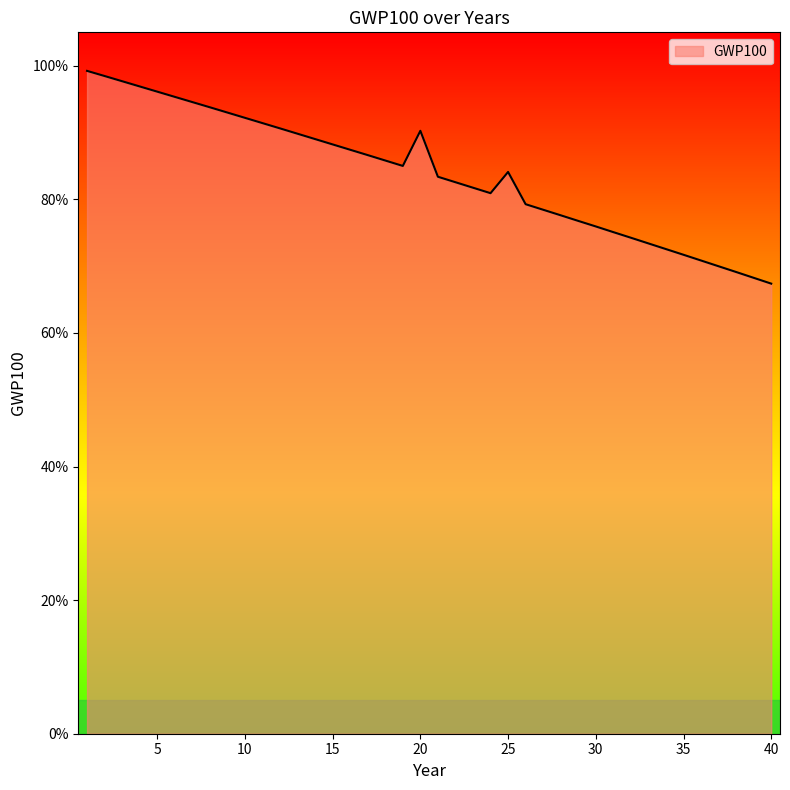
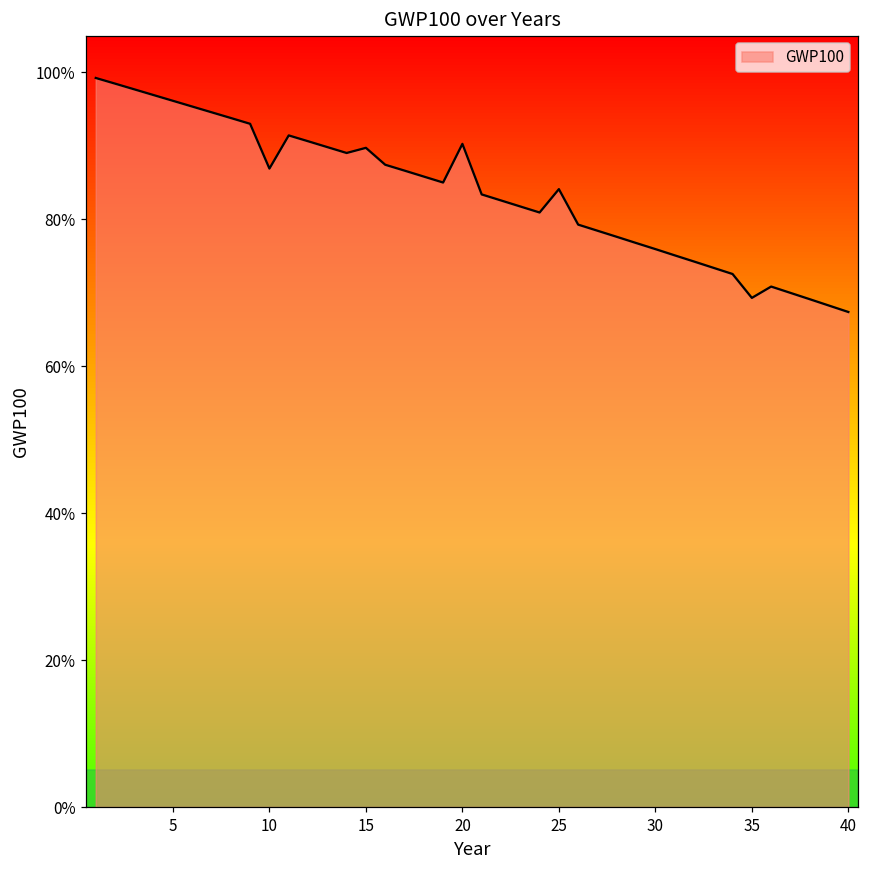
  {
    "5": "96%",
-   "10": "92%",
-   "15": "88%",
+   "10": "87%",
+   "15": "90%",
    "20": "90%",
    "25": "84%",
    "30": "76%",
-   "35": "72%",
+   "35": "69%",
    "40": "67%"
  }
